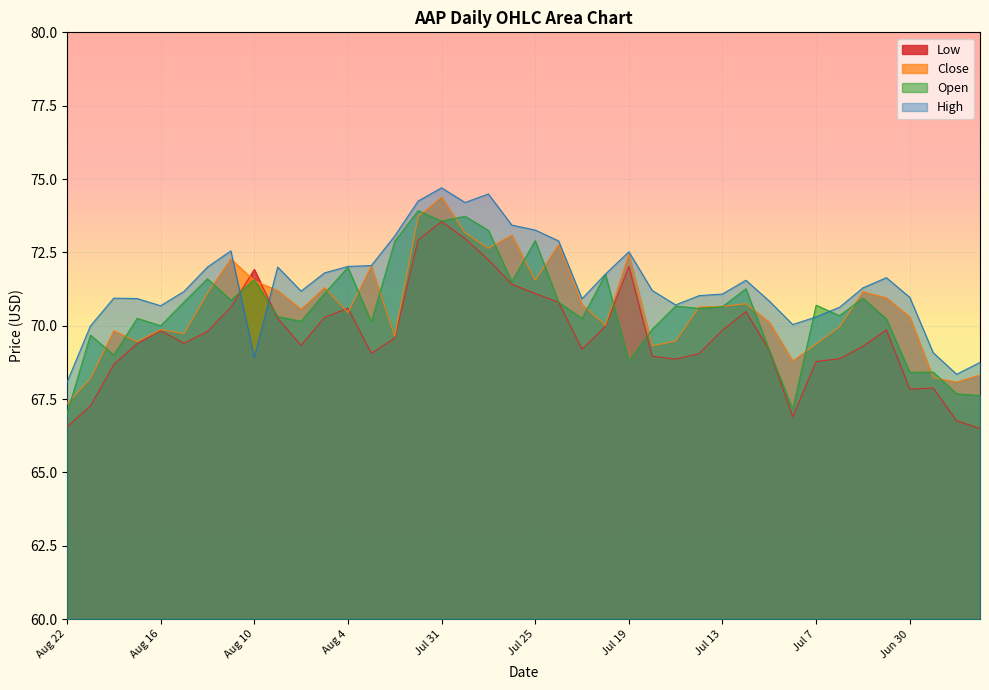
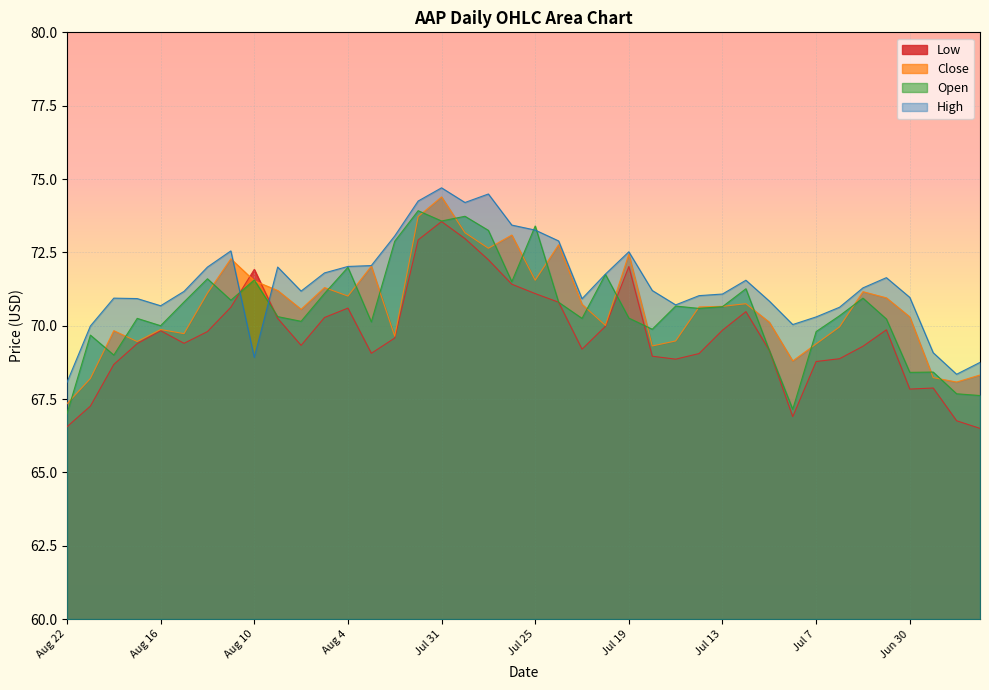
  {
    "Low": {
      "Aug 22": 66.6,
      "Aug 10": 71.9,
      "Aug 4": 70.6,
      "Jul 25": 71.1,
      "Jul 19": 72.0,
      "Jul 13": 69.8,
      "Jul 7": 68.8,
      "Jun 30": 67.8
    },
    "Close": {
      "Aug 22": 67.3,
-     "Aug 4": 70.5,
+     "Aug 4": 71.0,
      "Jul 31": 74.4,
      "Jul 25": 71.6,
      "Jul 7": 69.4,
      "Jun 30": 70.3
    },
    "Open": {
      "Aug 22": 67.0,
      "Aug 16": 70.0,
-     "Jul 25": 72.9,
-     "Jul 19": 68.8,
-     "Jul 7": 70.7,
+     "Jul 25": 73.4,
+     "Jul 19": 70.3,
+     "Jul 7": 69.8,
      "Jun 30": 68.4
    },
    "High": {
      "Aug 22": 68.1,
      "Aug 16": 70.7,
      "Aug 10": 68.9,
      "Jul 31": 74.7,
      "Jul 25": 73.3,
      "Jul 13": 71.1,
      "Jul 7": 70.3,
      "Jun 30": 71.0
    }
  }
